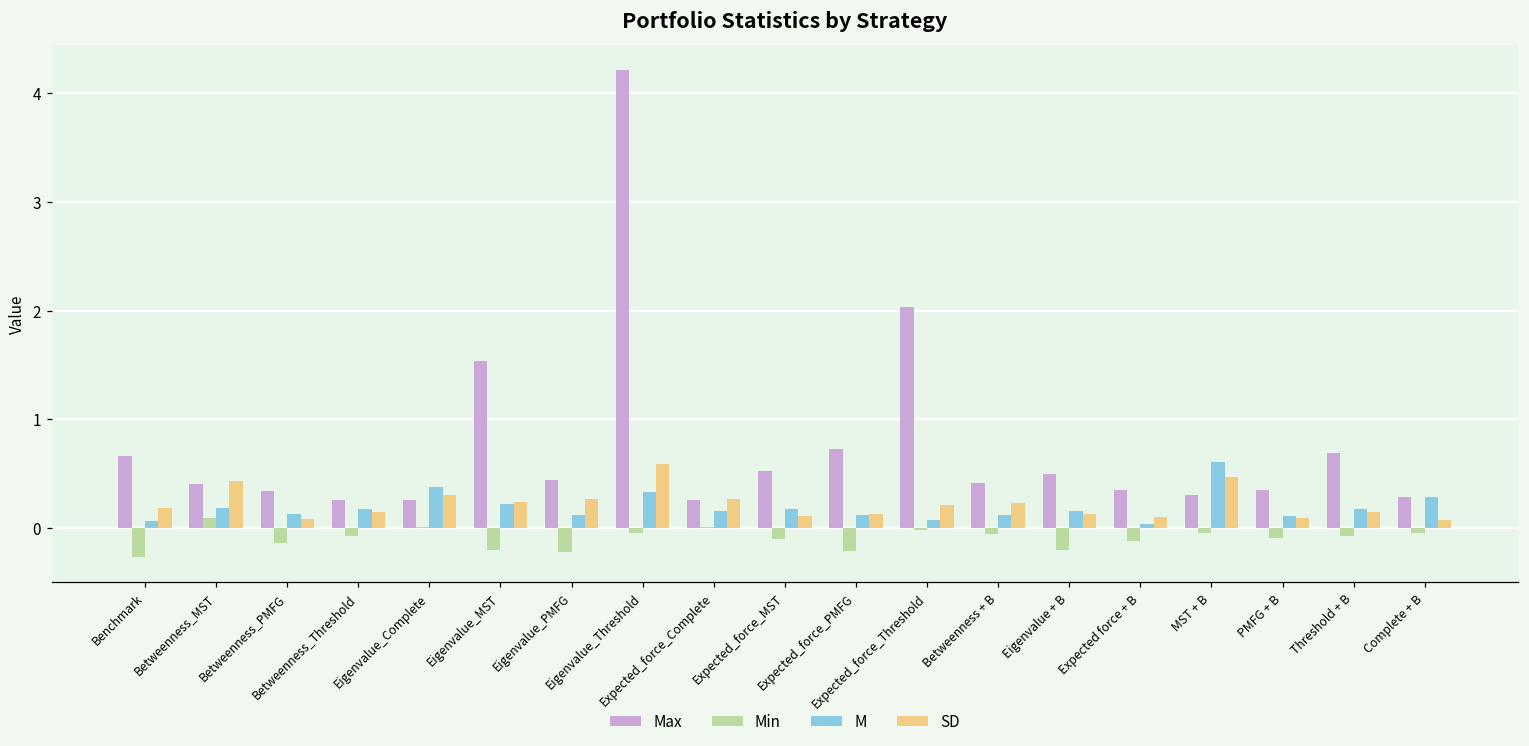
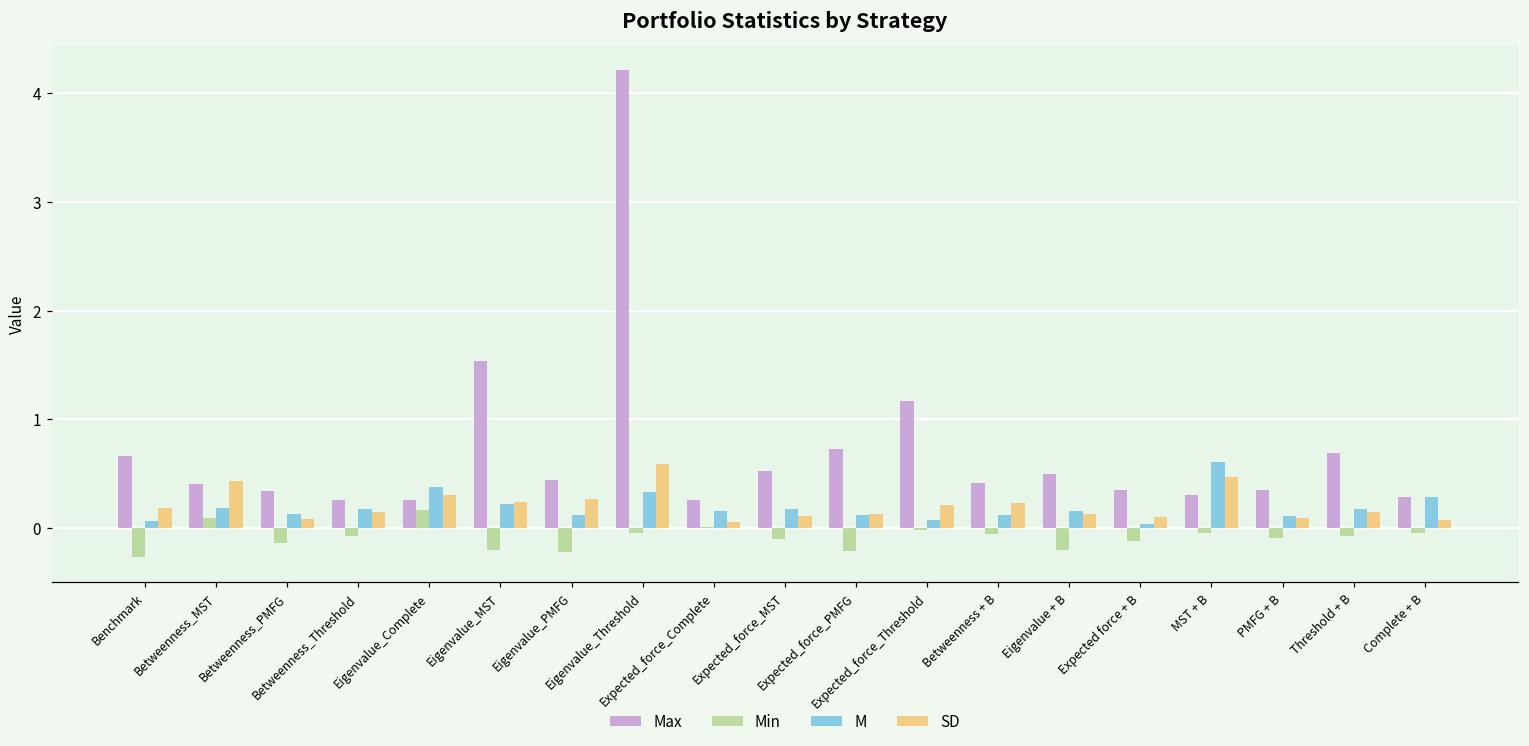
  {
    "Max": {
      "Benchmark": 0.7,
      "Betweenness_MST": 0.4,
      "Betweenness_PMFG": 0.3,
      "Betweenness_Threshold": 0.3,
      "Eigenvalue_Complete": 0.3,
      "Eigenvalue_MST": 1.5,
      "Eigenvalue_PMFG": 0.4,
      "Eigenvalue_Threshold": 4.2,
      "Expected_force_Complete": 0.3,
      "Expected_force_MST": 0.5,
      "Expected_force_PMFG": 0.7,
-     "Expected_force_Threshold": 2.0,
+     "Expected_force_Threshold": 1.2,
      "Betweenness + B": 0.4,
      "Eigenvalue + B": 0.5,
      "Expected force + B": 0.4,
      "MST + B": 0.3,
      "PMFG + B": 0.3,
      "Threshold + B": 0.7,
      "Complete + B": 0.3
    },
    "Min": {
      "Benchmark": -0.3,
      "Betweenness_MST": 0.1,
      "Betweenness_PMFG": -0.1,
      "Betweenness_Threshold": -0.1,
-     "Eigenvalue_Complete": 0.0,
+     "Eigenvalue_Complete": 0.2,
      "Eigenvalue_MST": -0.2,
      "Eigenvalue_PMFG": -0.2,
      "Eigenvalue_Threshold": 0.0,
      "Expected_force_MST": -0.1,
      "Expected_force_PMFG": -0.2,
      "Betweenness + B": -0.1,
      "Eigenvalue + B": -0.2,
      "Expected force + B": -0.1,
      "MST + B": 0.0,
      "PMFG + B": -0.1,
      "Threshold + B": -0.1,
      "Complete + B": 0.0
    },
    "M": {
      "Benchmark": 0.1,
      "Betweenness_MST": 0.2,
      "Betweenness_PMFG": 0.1,
      "Betweenness_Threshold": 0.2,
      "Eigenvalue_Complete": 0.4,
      "Eigenvalue_MST": 0.2,
      "Eigenvalue_PMFG": 0.1,
      "Eigenvalue_Threshold": 0.3,
      "Expected_force_Complete": 0.2,
      "Expected_force_MST": 0.2,
      "Expected_force_PMFG": 0.1,
      "Expected_force_Threshold": 0.1,
      "Betweenness + B": 0.1,
      "Eigenvalue + B": 0.2,
      "Expected force + B": 0.0,
      "MST + B": 0.6,
      "PMFG + B": 0.1,
      "Threshold + B": 0.2,
      "Complete + B": 0.3
    },
    "SD": {
      "Benchmark": 0.2,
      "Betweenness_MST": 0.4,
      "Betweenness_PMFG": 0.1,
      "Betweenness_Threshold": 0.2,
      "Eigenvalue_Complete": 0.3,
      "Eigenvalue_MST": 0.2,
      "Eigenvalue_PMFG": 0.3,
      "Eigenvalue_Threshold": 0.6,
-     "Expected_force_Complete": 0.3,
+     "Expected_force_Complete": 0.1,
      "Expected_force_MST": 0.1,
      "Expected_force_PMFG": 0.1,
      "Expected_force_Threshold": 0.2,
      "Betweenness + B": 0.2,
      "Eigenvalue + B": 0.1,
      "Expected force + B": 0.1,
      "MST + B": 0.5,
      "PMFG + B": 0.1,
      "Threshold + B": 0.2,
      "Complete + B": 0.1
    }
  }
